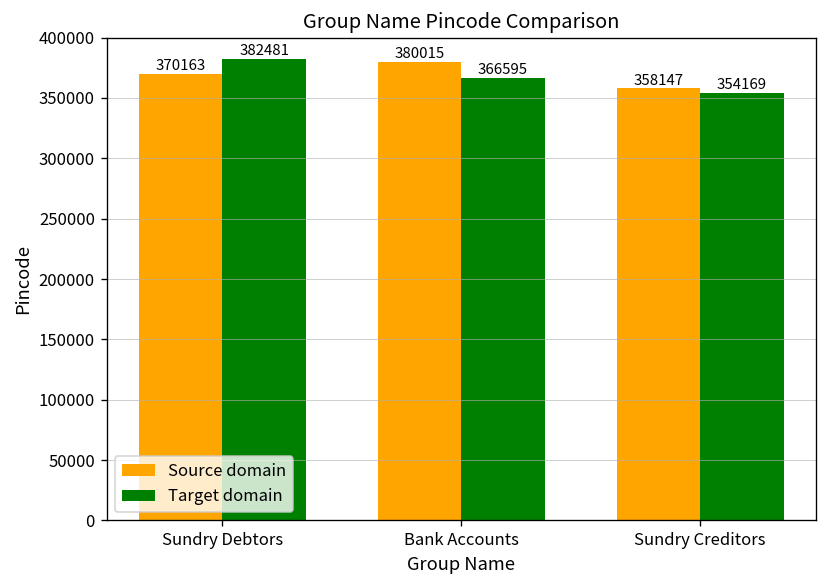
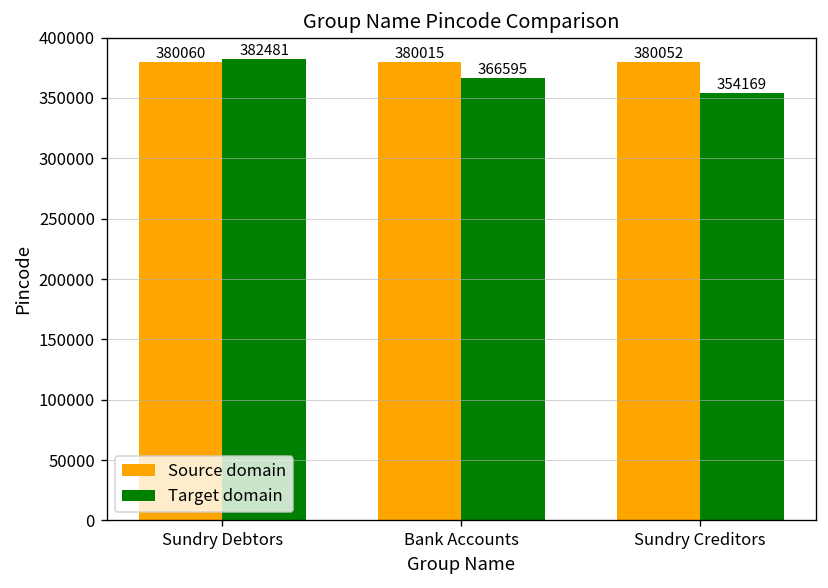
  {
    "Source domain": {
-     "Sundry Debtors": 370163,
+     "Sundry Debtors": 380060,
      "Bank Accounts": 380015,
-     "Sundry Creditors": 358147
+     "Sundry Creditors": 380052
    },
    "Target domain": {
      "Sundry Debtors": 382481,
      "Bank Accounts": 366595,
      "Sundry Creditors": 354169
    }
  }
